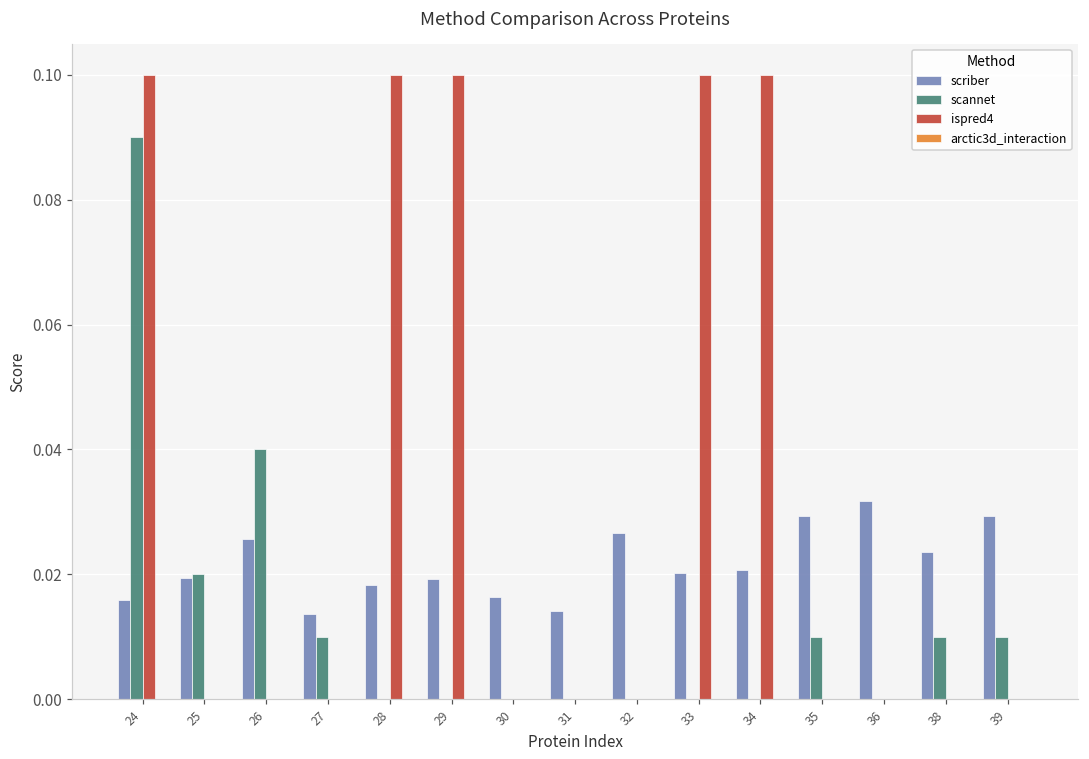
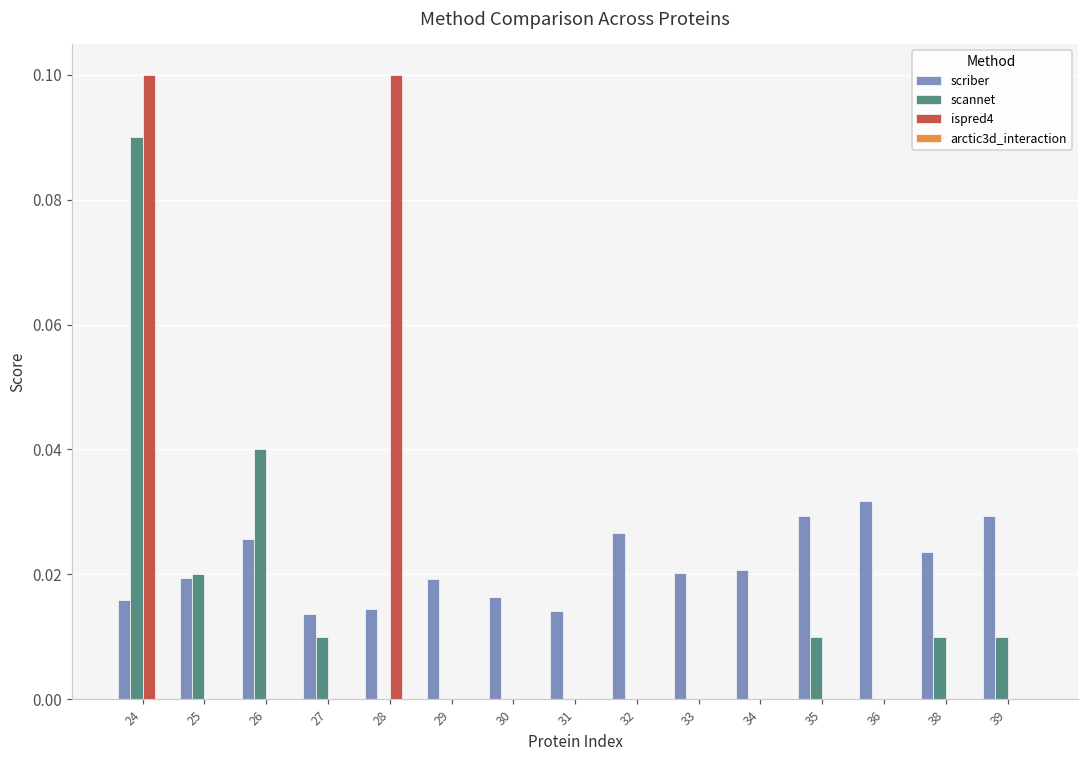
  {
    "scriber": {
      "24": 0.016,
      "25": 0.019,
      "26": 0.026,
      "27": 0.014,
-     "28": 0.018,
+     "28": 0.015,
      "29": 0.019,
      "30": 0.016,
      "31": 0.014,
      "32": 0.027,
      "33": 0.020,
      "34": 0.021,
      "35": 0.029,
      "36": 0.032,
      "38": 0.024,
      "39": 0.029
    },
    "scannet": {
      "24": 0.090,
      "25": 0.020,
      "26": 0.040,
      "27": 0.010,
      "28": 0.000,
      "29": 0.000,
      "30": 0.000,
      "31": 0.000,
      "32": 0.000,
      "33": 0.000,
      "34": 0.000,
      "35": 0.010,
      "36": 0.000,
      "38": 0.010,
      "39": 0.010
    },
    "ispred4": {
      "24": 0.1,
      "25": 0.0,
      "26": 0.0,
      "27": 0.0,
      "28": 0.1,
-     "29": 0.1,
+     "29": 0.0,
      "30": 0.0,
      "31": 0.0,
      "32": 0.0,
-     "33": 0.1,
-     "34": 0.1,
+     "33": 0.0,
+     "34": 0.0,
      "35": 0.0,
      "36": 0.0,
      "38": 0.0,
      "39": 0.0
    },
    "arctic3d_interaction": {
      "24": 0.000,
      "25": 0.000,
      "26": 0.000,
      "27": 0.000,
      "28": 0.000,
      "29": 0.000,
      "30": 0.000,
      "31": 0.000,
      "32": 0.000,
      "33": 0.000,
      "34": 0.000,
      "35": 0.000,
      "36": 0.000,
      "38": 0.000,
      "39": 0.000
    }
  }
